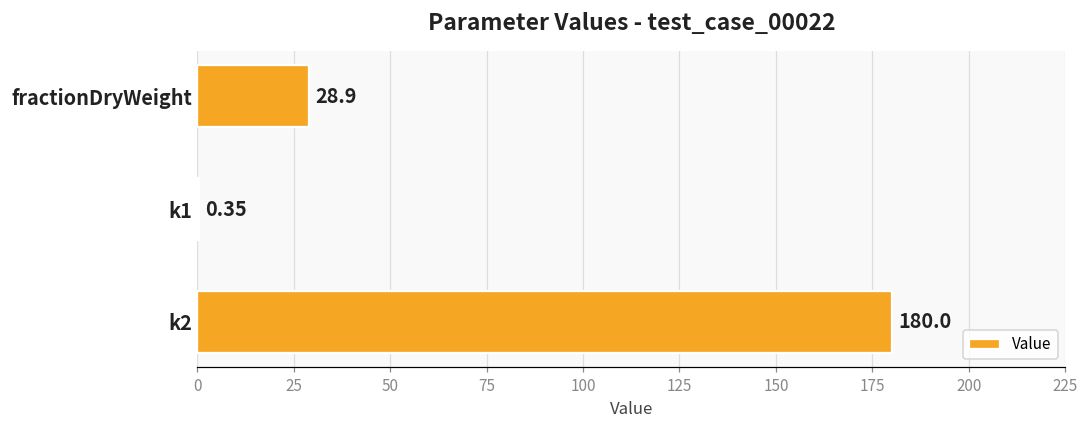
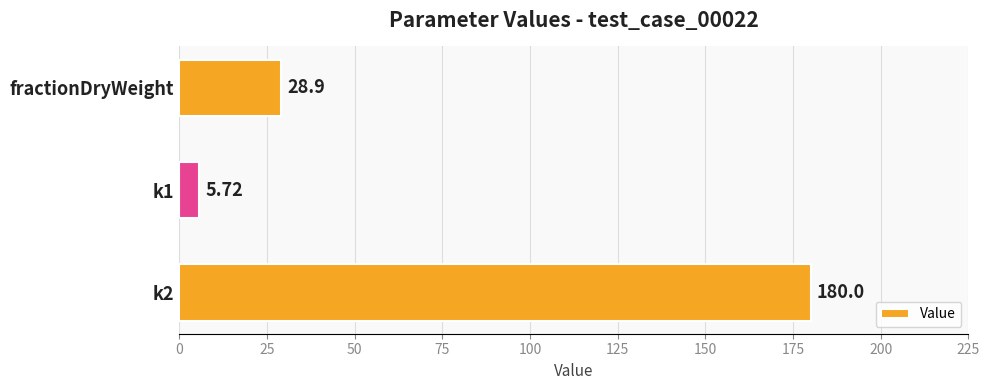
  {
    "fractionDryWeight": 28.9,
-   "k1": 0.35,
+   "k1": 5.72,
    "k2": 180.0
  }
